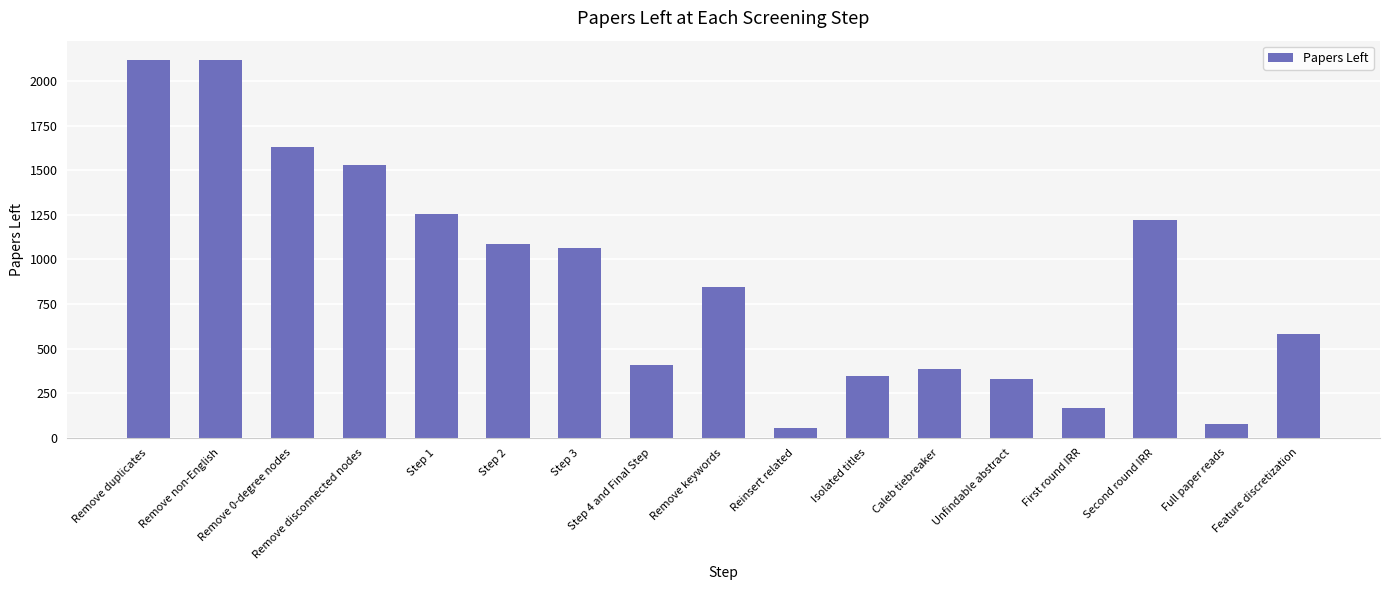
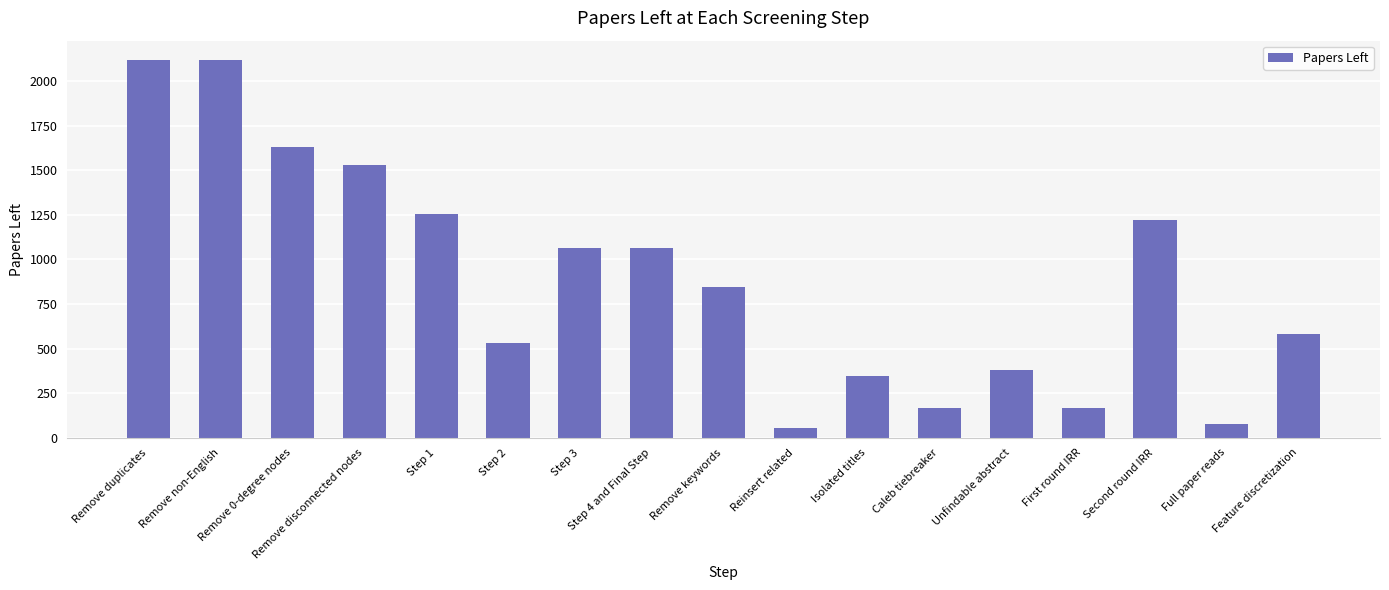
  {
    "Remove duplicates": 2120,
    "Remove non-English": 2120,
    "Remove 0-degree nodes": 1630,
    "Remove disconnected nodes": 1530,
    "Step 1": 1250,
-   "Step 2": 1080,
+   "Step 2": 530,
    "Step 3": 1070,
-   "Step 4 and Final Step": 410,
+   "Step 4 and Final Step": 1060,
    "Remove keywords": 850,
    "Reinsert related": 60,
    "Isolated titles": 350,
-   "Caleb tiebreaker": 390,
-   "Unfindable abstract": 330,
+   "Caleb tiebreaker": 160,
+   "Unfindable abstract": 380,
    "First round IRR": 170,
    "Second round IRR": 1220,
    "Full paper reads": 80,
    "Feature discretization": 580
  }
